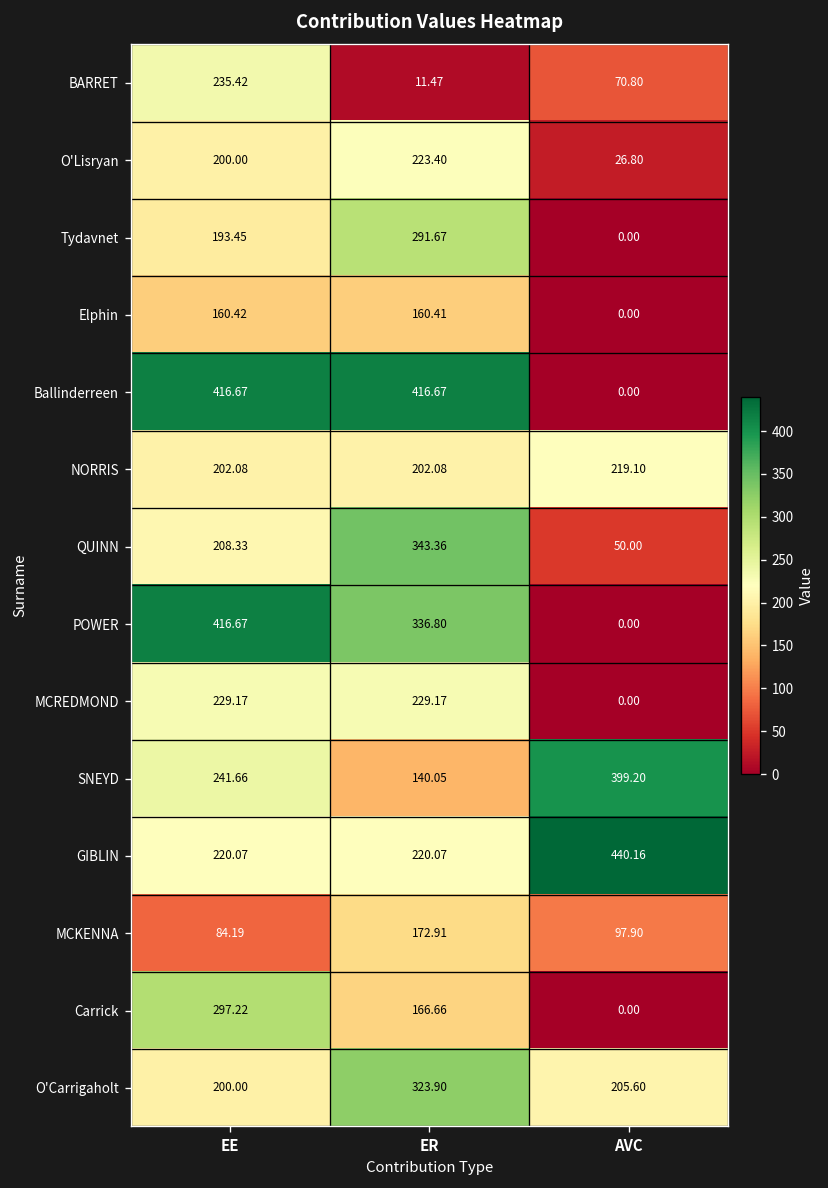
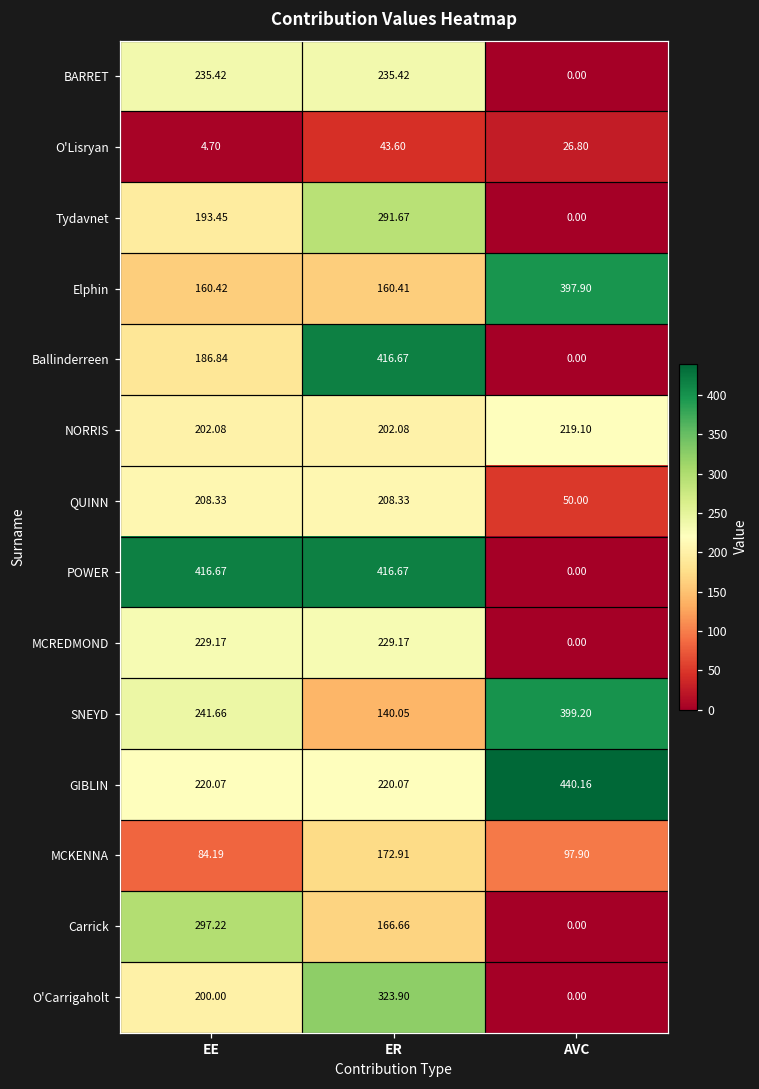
  {
    "BARRET": {
      "EE": 235.42,
-     "ER": 11.47,
-     "AVC": 70.80
+     "ER": 235.42,
+     "AVC": 0.00
    },
    "O'Lisryan": {
-     "EE": 200.00,
-     "ER": 223.40,
+     "EE": 4.70,
+     "ER": 43.60,
      "AVC": 26.80
    },
    "Tydavnet": {
      "EE": 193.45,
      "ER": 291.67,
      "AVC": 0.00
    },
    "Elphin": {
      "EE": 160.42,
      "ER": 160.41,
-     "AVC": 0.00
+     "AVC": 397.90
    },
    "Ballinderreen": {
-     "EE": 416.67,
+     "EE": 186.84,
      "ER": 416.67,
      "AVC": 0.00
    },
    "NORRIS": {
      "EE": 202.08,
      "ER": 202.08,
      "AVC": 219.10
    },
    "QUINN": {
      "EE": 208.33,
-     "ER": 343.36,
+     "ER": 208.33,
      "AVC": 50.00
    },
    "POWER": {
      "EE": 416.67,
-     "ER": 336.80,
+     "ER": 416.67,
      "AVC": 0.00
    },
    "MCREDMOND": {
      "EE": 229.17,
      "ER": 229.17,
      "AVC": 0.00
    },
    "SNEYD": {
      "EE": 241.66,
      "ER": 140.05,
      "AVC": 399.20
    },
    "GIBLIN": {
      "EE": 220.07,
      "ER": 220.07,
      "AVC": 440.16
    },
    "MCKENNA": {
      "EE": 84.19,
      "ER": 172.91,
      "AVC": 97.90
    },
    "Carrick": {
      "EE": 297.22,
      "ER": 166.66,
      "AVC": 0.00
    },
    "O'Carrigaholt": {
      "EE": 200.00,
      "ER": 323.90,
-     "AVC": 205.60
+     "AVC": 0.00
    }
  }
